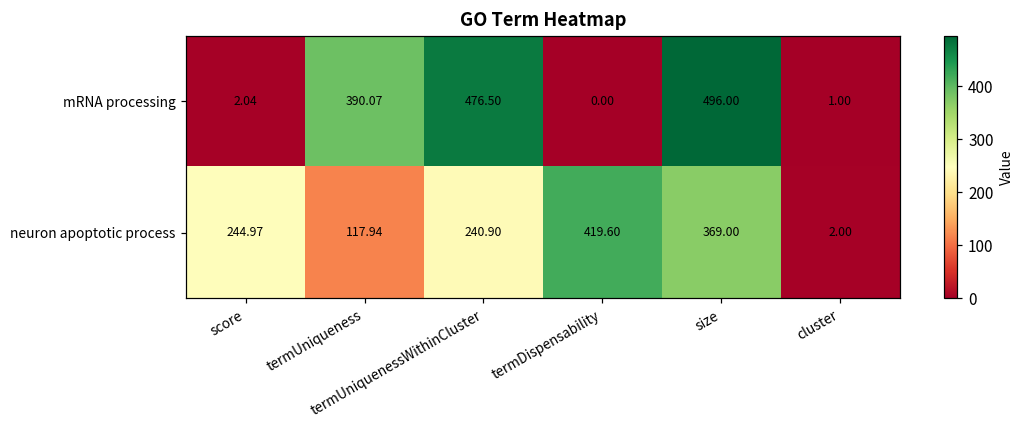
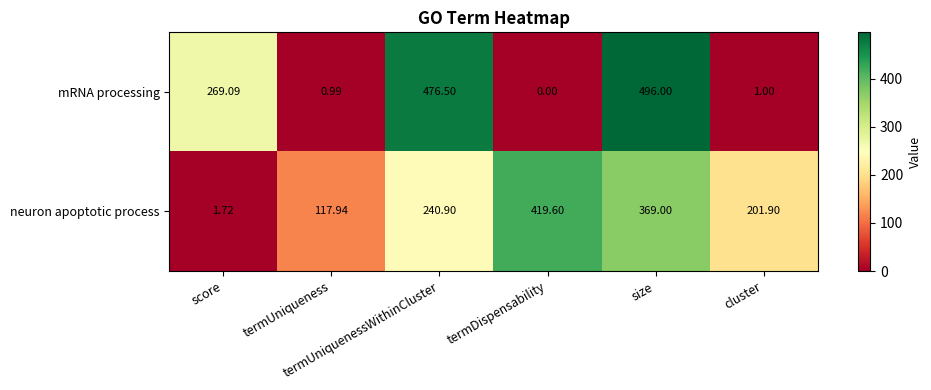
  {
    "mRNA processing": {
-     "score": 2.04,
-     "termUniqueness": 390.07,
+     "score": 269.09,
+     "termUniqueness": 0.99,
      "termUniquenessWithinCluster": 476.50,
      "termDispensability": 0.00,
      "size": 496.00,
      "cluster": 1.00
    },
    "neuron apoptotic process": {
-     "score": 244.97,
+     "score": 1.72,
      "termUniqueness": 117.94,
      "termUniquenessWithinCluster": 240.90,
      "termDispensability": 419.60,
      "size": 369.00,
-     "cluster": 2.00
+     "cluster": 201.90
    }
  }
